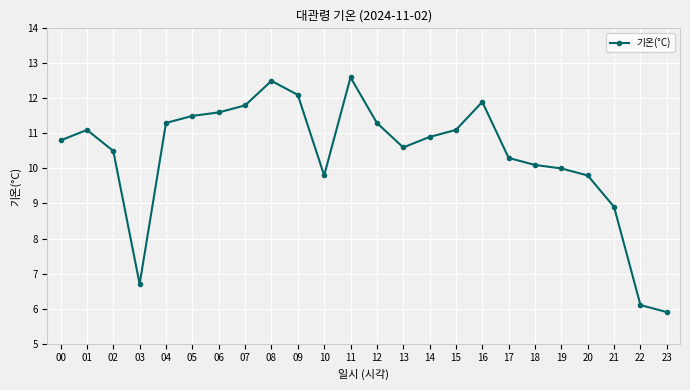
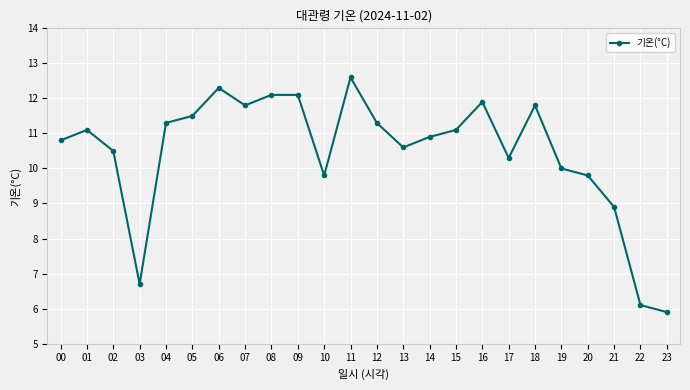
  {
    "00": 10.8,
    "01": 11.1,
    "02": 10.5,
    "03": 6.7,
    "04": 11.3,
    "05": 11.5,
-   "06": 11.6,
+   "06": 12.3,
    "07": 11.8,
-   "08": 12.5,
+   "08": 12.1,
    "09": 12.1,
    "10": 9.8,
    "11": 12.6,
    "12": 11.3,
    "13": 10.6,
    "14": 10.9,
    "15": 11.1,
    "16": 11.9,
    "17": 10.3,
-   "18": 10.1,
+   "18": 11.8,
    "19": 10.0,
    "20": 9.8,
    "21": 8.9,
    "22": 6.1,
    "23": 5.9
  }
